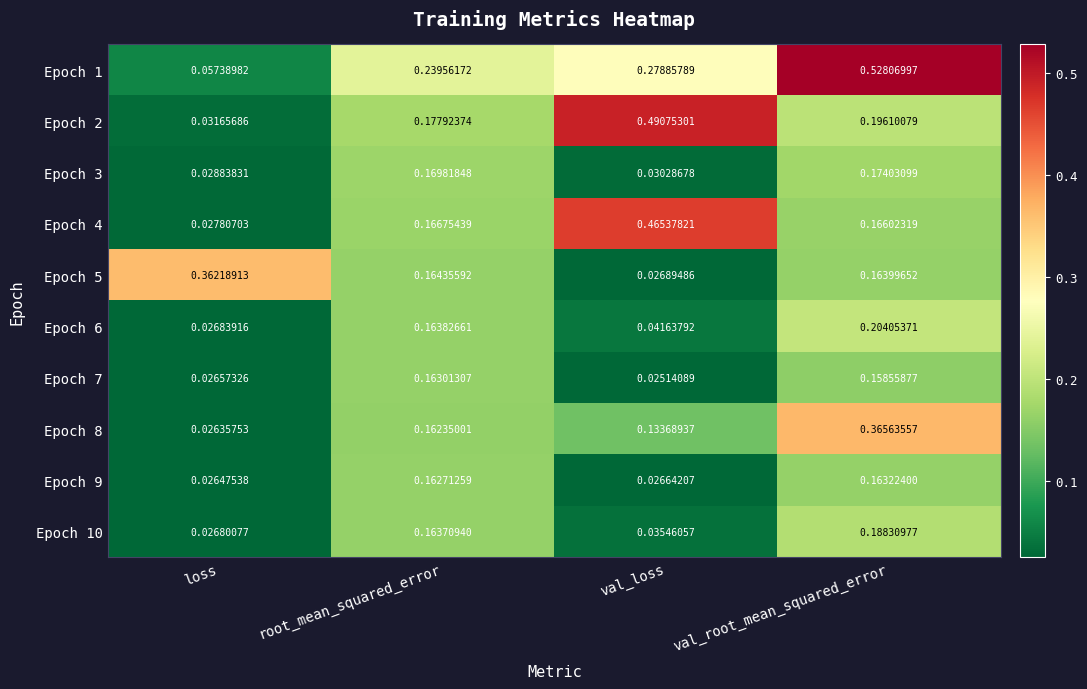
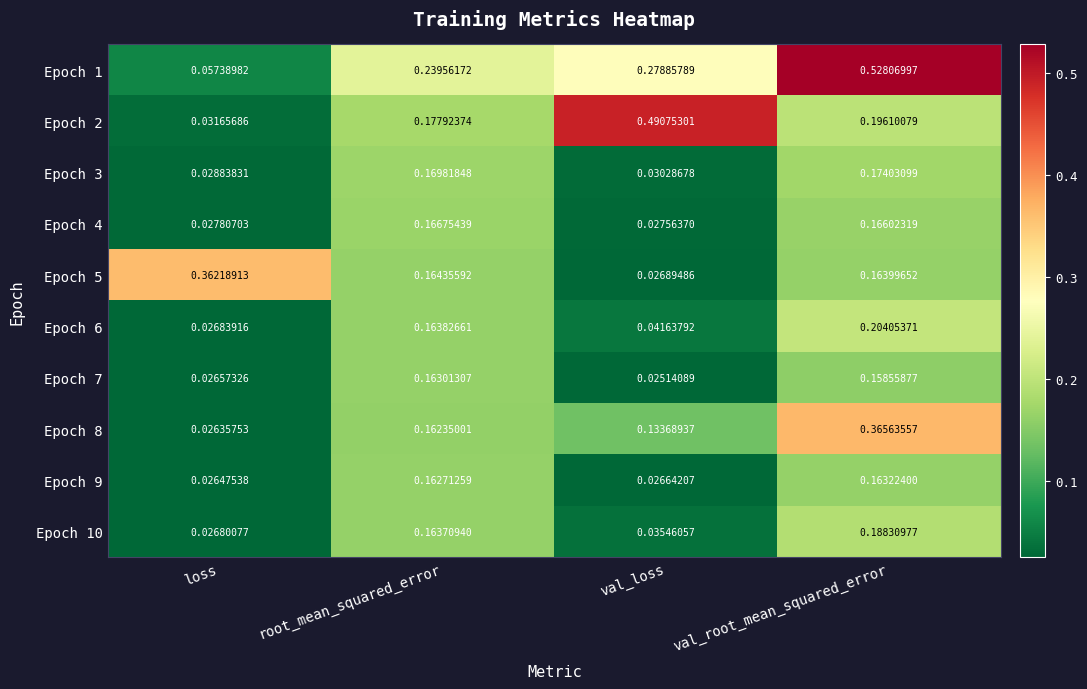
  {
    "Epoch 1": {
      "loss": 0.05738982,
      "root_mean_squared_error": 0.23956172,
      "val_loss": 0.27885789,
      "val_root_mean_squared_error": 0.52806997
    },
    "Epoch 2": {
      "loss": 0.03165686,
      "root_mean_squared_error": 0.17792374,
      "val_loss": 0.49075301,
      "val_root_mean_squared_error": 0.19610079
    },
    "Epoch 3": {
      "loss": 0.02883831,
      "root_mean_squared_error": 0.16981848,
      "val_loss": 0.03028678,
      "val_root_mean_squared_error": 0.17403099
    },
    "Epoch 4": {
      "loss": 0.02780703,
      "root_mean_squared_error": 0.16675439,
-     "val_loss": 0.46537821,
+     "val_loss": 0.02756370,
      "val_root_mean_squared_error": 0.16602319
    },
    "Epoch 5": {
      "loss": 0.36218913,
      "root_mean_squared_error": 0.16435592,
      "val_loss": 0.02689486,
      "val_root_mean_squared_error": 0.16399652
    },
    "Epoch 6": {
      "loss": 0.02683916,
      "root_mean_squared_error": 0.16382661,
      "val_loss": 0.04163792,
      "val_root_mean_squared_error": 0.20405371
    },
    "Epoch 7": {
      "loss": 0.02657326,
      "root_mean_squared_error": 0.16301307,
      "val_loss": 0.02514089,
      "val_root_mean_squared_error": 0.15855877
    },
    "Epoch 8": {
      "loss": 0.02635753,
      "root_mean_squared_error": 0.16235001,
      "val_loss": 0.13368937,
      "val_root_mean_squared_error": 0.36563557
    },
    "Epoch 9": {
      "loss": 0.02647538,
      "root_mean_squared_error": 0.16271259,
      "val_loss": 0.02664207,
      "val_root_mean_squared_error": 0.16322400
    },
    "Epoch 10": {
      "loss": 0.02680077,
      "root_mean_squared_error": 0.16370940,
      "val_loss": 0.03546057,
      "val_root_mean_squared_error": 0.18830977
    }
  }
